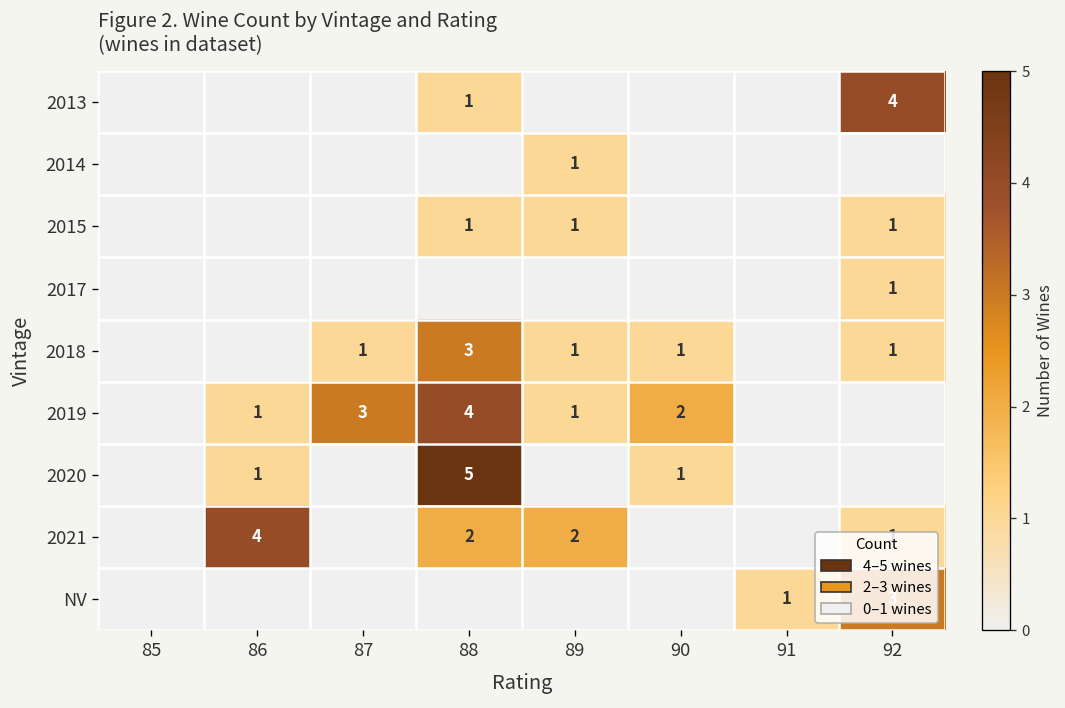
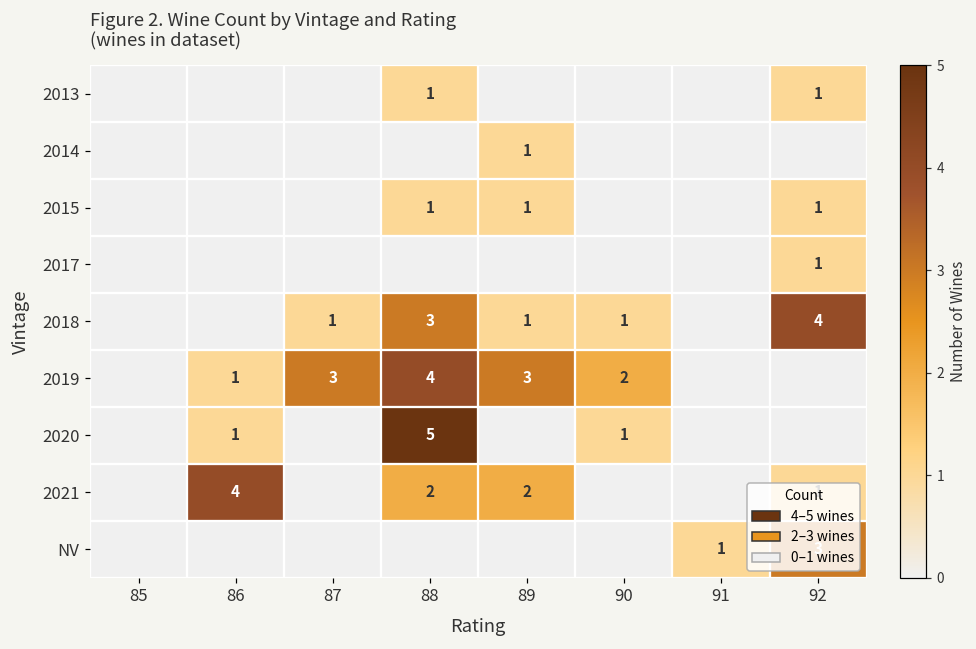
  {
    "2013": {
      "88": 1,
-     "92": 4
+     "92": 1
    },
    "2014": {
      "89": 1
    },
    "2015": {
      "88": 1,
      "89": 1,
      "92": 1
    },
    "2017": {
      "92": 1
    },
    "2018": {
      "87": 1,
      "88": 3,
      "89": 1,
      "90": 1,
-     "92": 1
+     "92": 4
    },
    "2019": {
      "86": 1,
      "87": 3,
      "88": 4,
-     "89": 1,
+     "89": 3,
      "90": 2
    },
    "2020": {
      "86": 1,
      "88": 5,
      "90": 1
    },
    "2021": {
      "86": 4,
      "88": 2,
      "89": 2
    },
    "NV": {
      "91": 1
    }
  }
